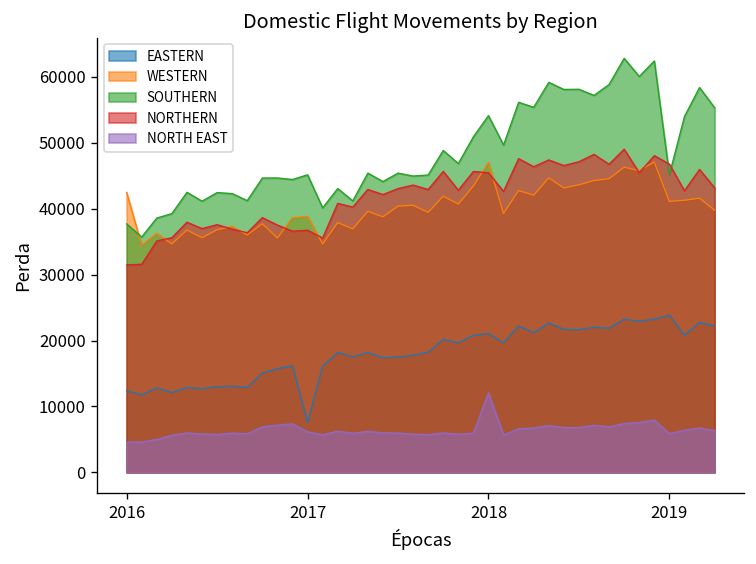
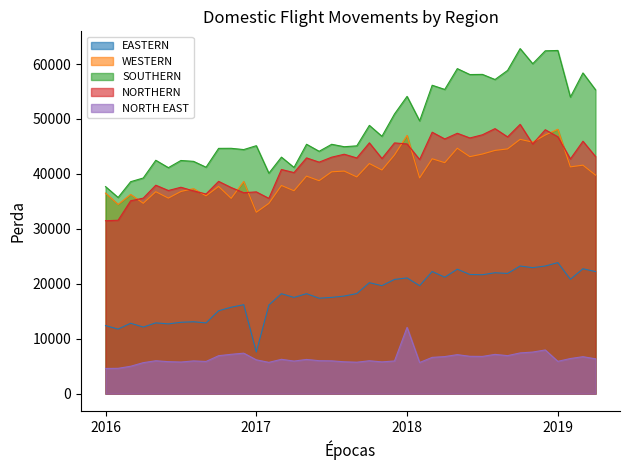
  {
    "EASTERN": {
      "2016": 12000,
      "2017": 8000,
      "2018": 21000,
      "2019": 24000
    },
    "WESTERN": {
-     "2016": 42000,
-     "2017": 39000,
+     "2016": 37000,
+     "2017": 33000,
      "2018": 47000,
-     "2019": 41000
+     "2019": 48000
    },
    "SOUTHERN": {
      "2016": 38000,
      "2017": 45000,
      "2018": 54000,
-     "2019": 45000
+     "2019": 62000
    },
    "NORTHERN": {
      "2016": 31000,
      "2017": 37000,
      "2018": 45000,
      "2019": 47000
    },
    "NORTH EAST": {
      "2016": 5000,
      "2017": 6000,
      "2018": 12000,
      "2019": 6000
    }
  }
